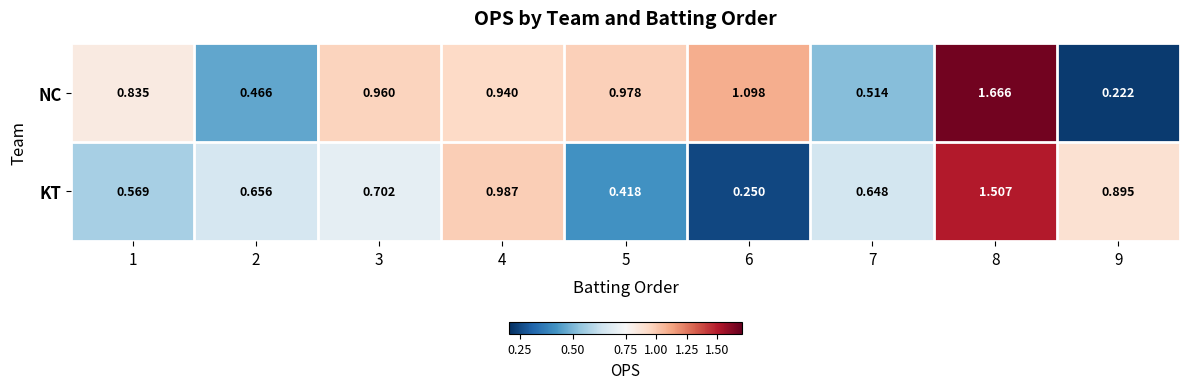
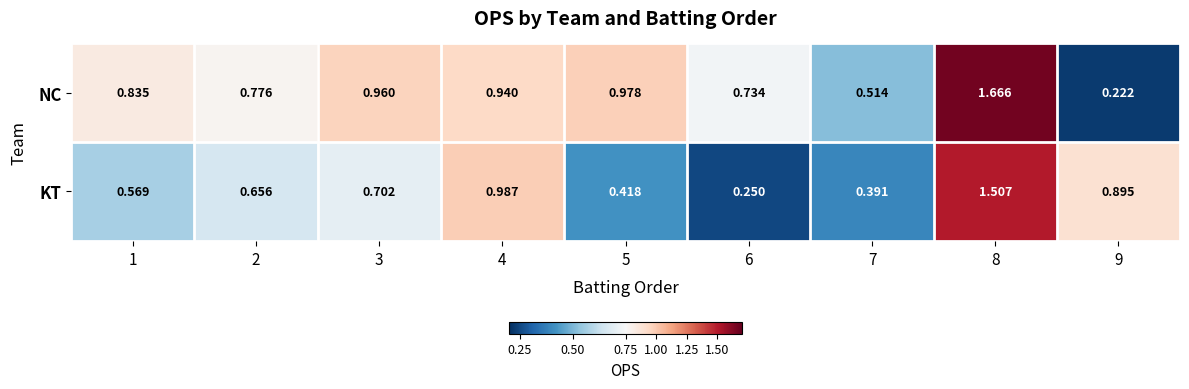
  {
    "NC": {
      "1": 0.835,
-     "2": 0.466,
+     "2": 0.776,
      "3": 0.960,
      "4": 0.940,
      "5": 0.978,
-     "6": 1.098,
+     "6": 0.734,
      "7": 0.514,
      "8": 1.666,
      "9": 0.222
    },
    "KT": {
      "1": 0.569,
      "2": 0.656,
      "3": 0.702,
      "4": 0.987,
      "5": 0.418,
      "6": 0.250,
-     "7": 0.648,
+     "7": 0.391,
      "8": 1.507,
      "9": 0.895
    }
  }
